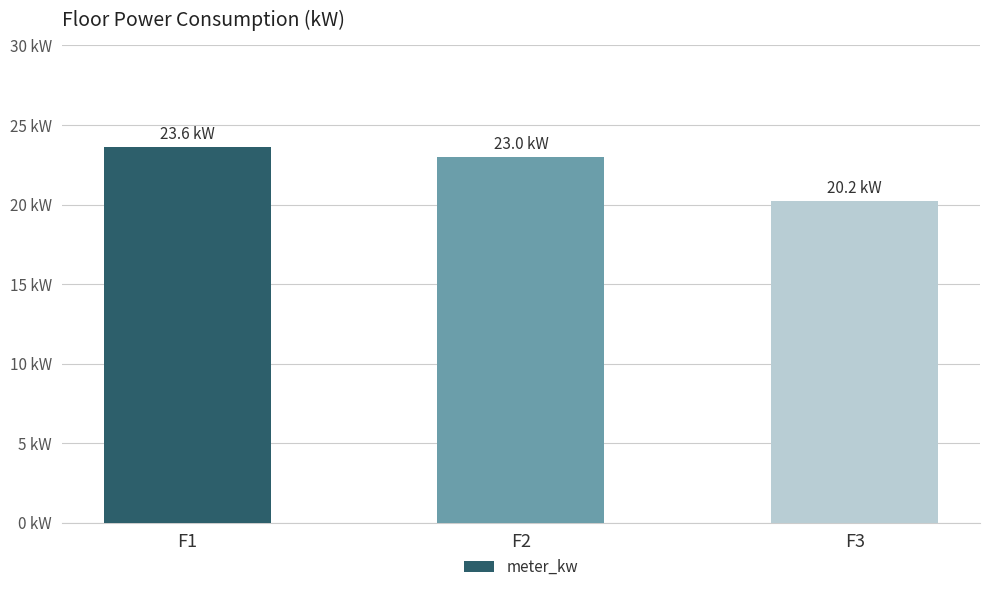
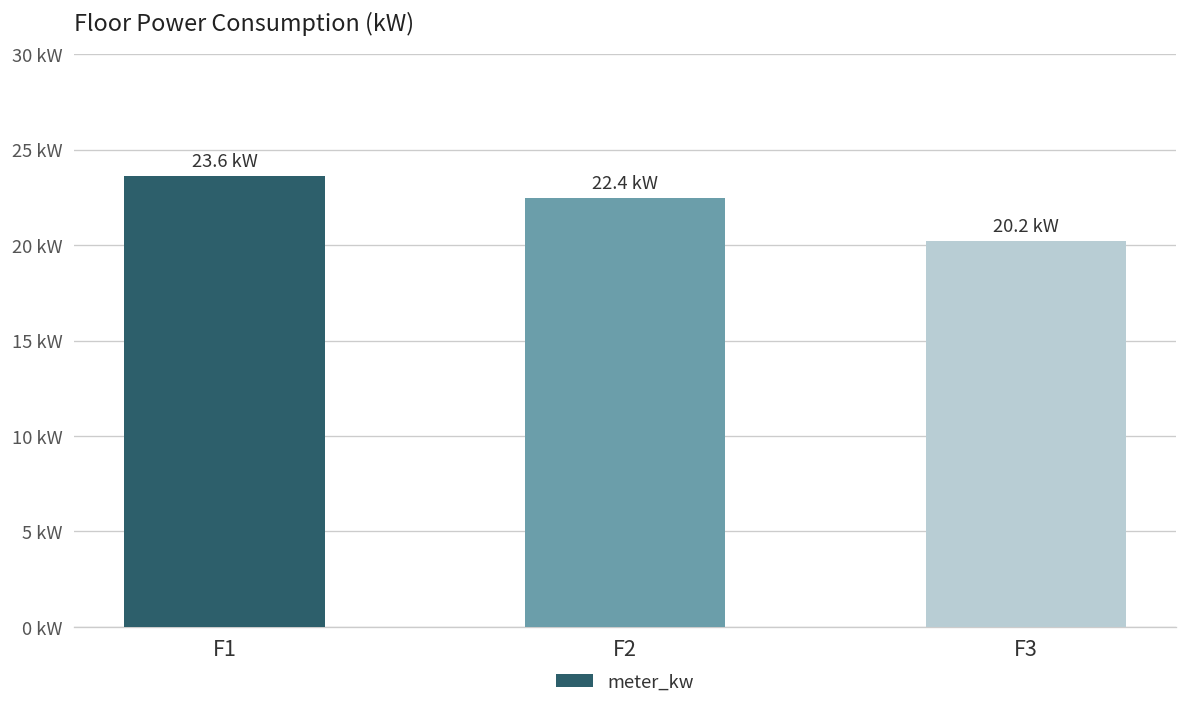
  {
    "F1": 23.6,
-   "F2": 23.0,
+   "F2": 22.4,
    "F3": 20.2
  }
